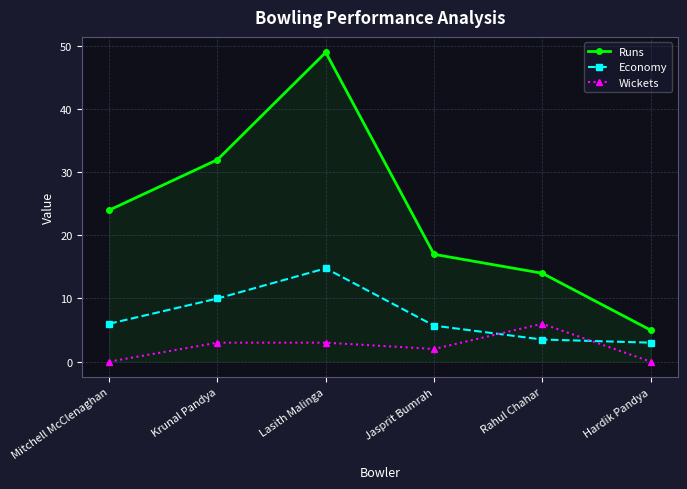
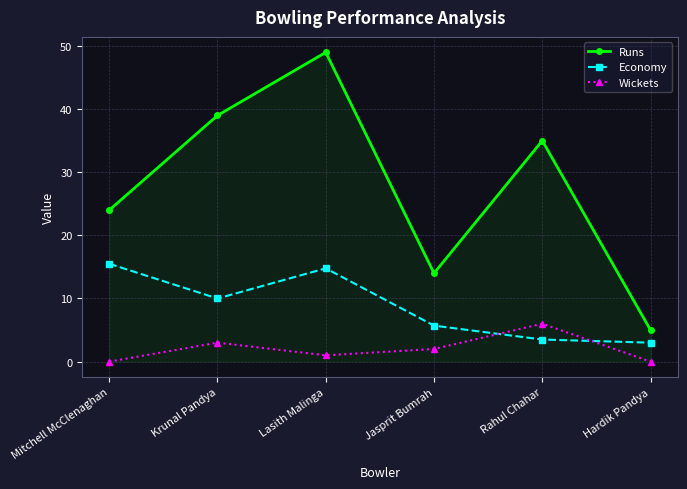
  {
    "Runs": {
      "Mitchell McClenaghan": 24,
-     "Krunal Pandya": 32,
+     "Krunal Pandya": 39,
      "Lasith Malinga": 49,
-     "Jasprit Bumrah": 17,
-     "Rahul Chahar": 14,
+     "Jasprit Bumrah": 14,
+     "Rahul Chahar": 35,
      "Hardik Pandya": 5
    },
    "Economy": {
-     "Mitchell McClenaghan": 6,
+     "Mitchell McClenaghan": 16,
      "Krunal Pandya": 10,
      "Lasith Malinga": 15,
      "Jasprit Bumrah": 6,
      "Rahul Chahar": 4,
      "Hardik Pandya": 3
    },
    "Wickets": {
      "Mitchell McClenaghan": 0,
      "Krunal Pandya": 3,
-     "Lasith Malinga": 3,
+     "Lasith Malinga": 1,
      "Jasprit Bumrah": 2,
      "Rahul Chahar": 6,
      "Hardik Pandya": 0
    }
  }
